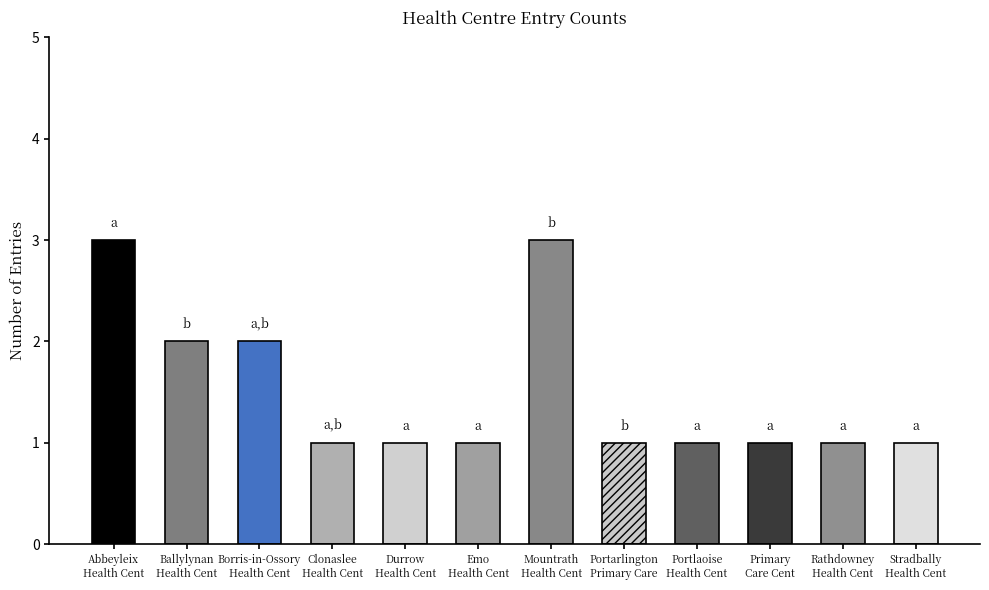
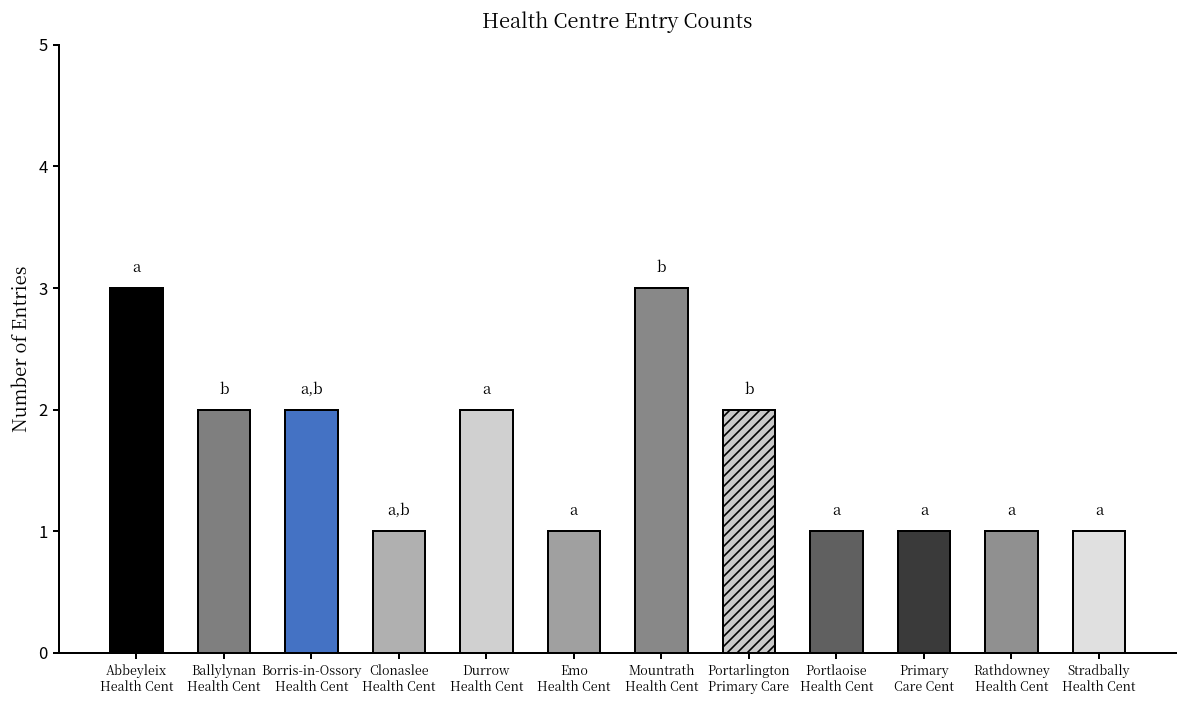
  {
    "Abbeyleix Health Cent": 3,
    "Ballylynan Health Cent": 2,
    "Borris-in-Ossory Health Cent": 2,
    "Clonaslee Health Cent": 1,
-   "Durrow Health Cent": 1,
+   "Durrow Health Cent": 2,
    "Emo Health Cent": 1,
    "Mountrath Health Cent": 3,
-   "Portarlington Primary Care": 1,
+   "Portarlington Primary Care": 2,
    "Portlaoise Health Cent": 1,
    "Primary Care Cent": 1,
    "Rathdowney Health Cent": 1,
    "Stradbally Health Cent": 1
  }
